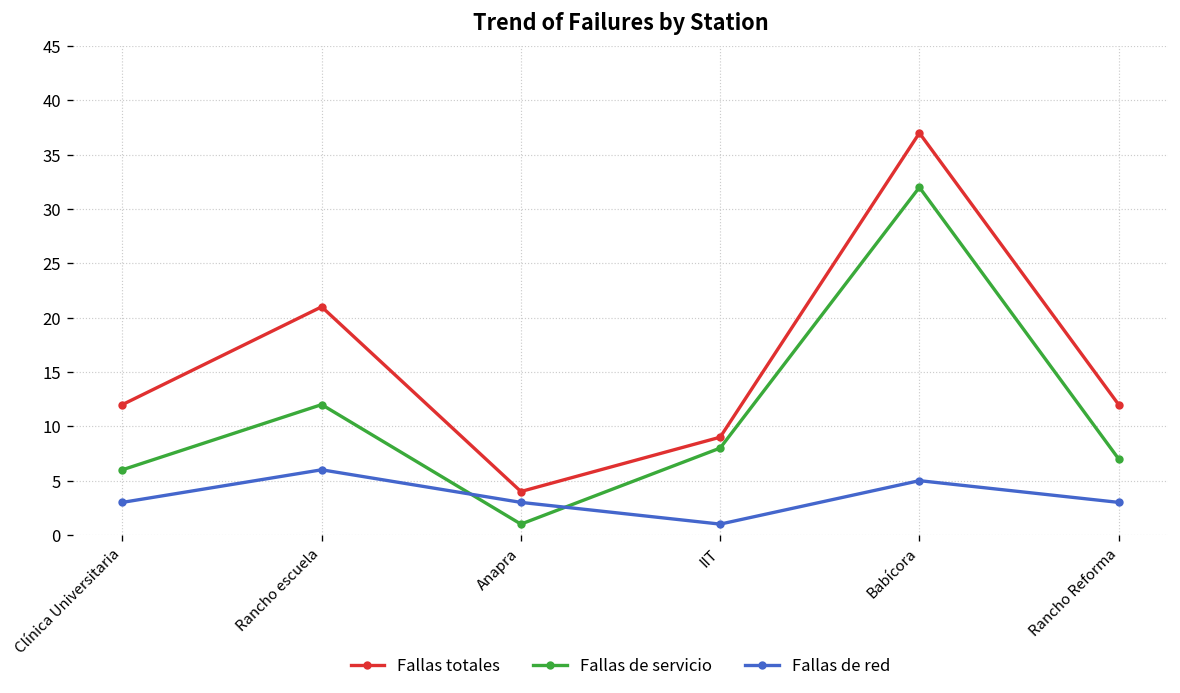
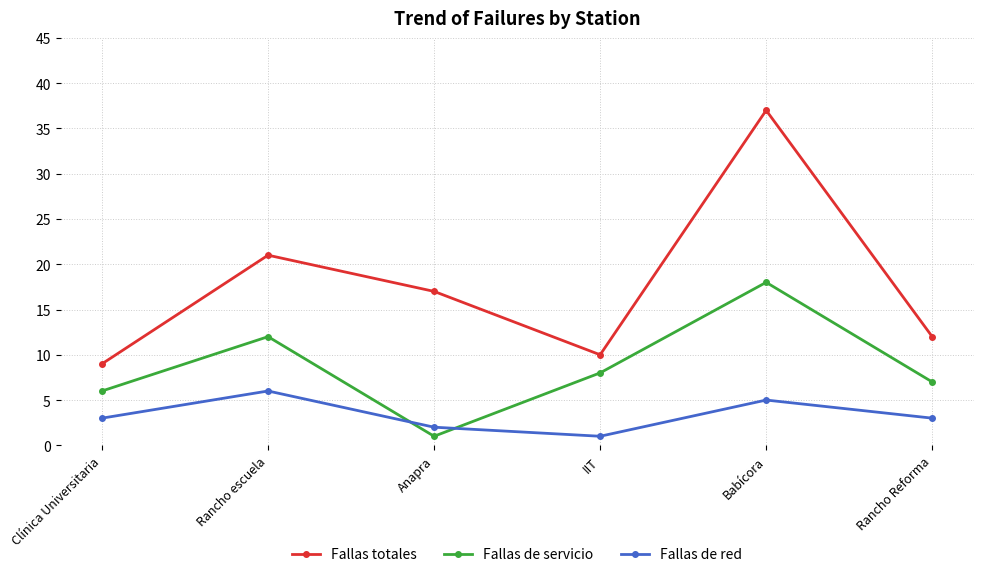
  {
    "Fallas totales": {
-     "Clínica Universitaria": 12,
+     "Clínica Universitaria": 9,
      "Rancho escuela": 21,
-     "Anapra": 4,
-     "IIT": 9,
+     "Anapra": 17,
+     "IIT": 10,
      "Babícora": 37,
      "Rancho Reforma": 12
    },
    "Fallas de servicio": {
      "Clínica Universitaria": 6,
      "Rancho escuela": 12,
      "Anapra": 1,
      "IIT": 8,
-     "Babícora": 32,
+     "Babícora": 18,
      "Rancho Reforma": 7
    },
    "Fallas de red": {
      "Clínica Universitaria": 3,
      "Rancho escuela": 6,
-     "Anapra": 3,
+     "Anapra": 2,
      "IIT": 1,
      "Babícora": 5,
      "Rancho Reforma": 3
    }
  }
